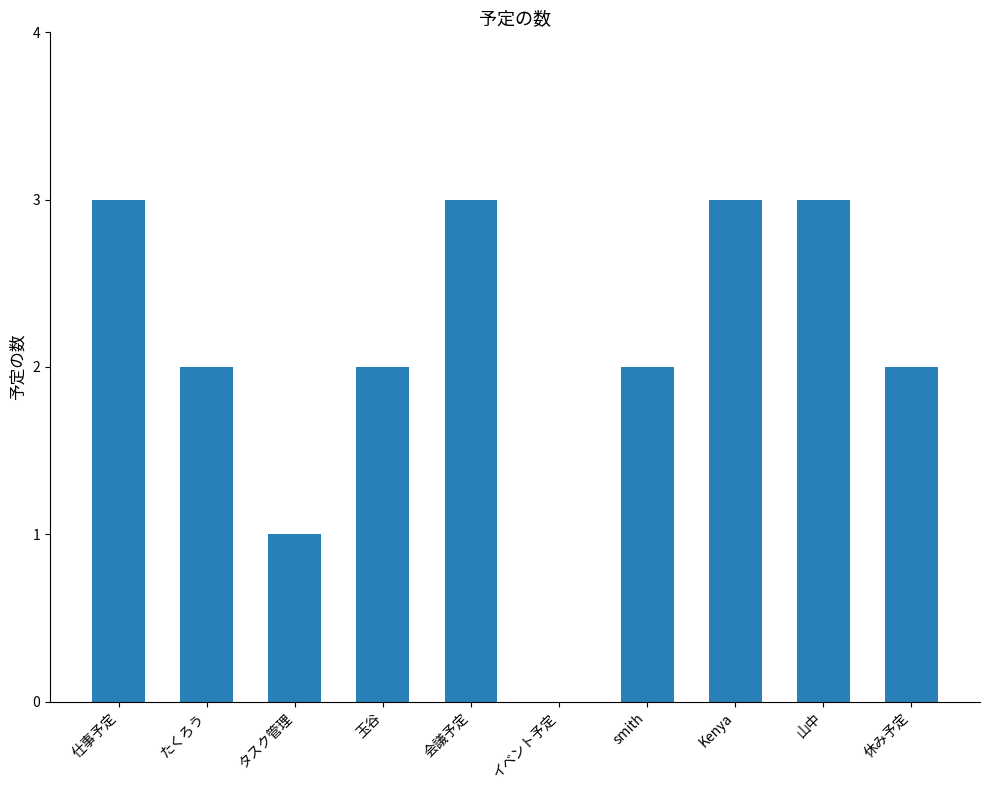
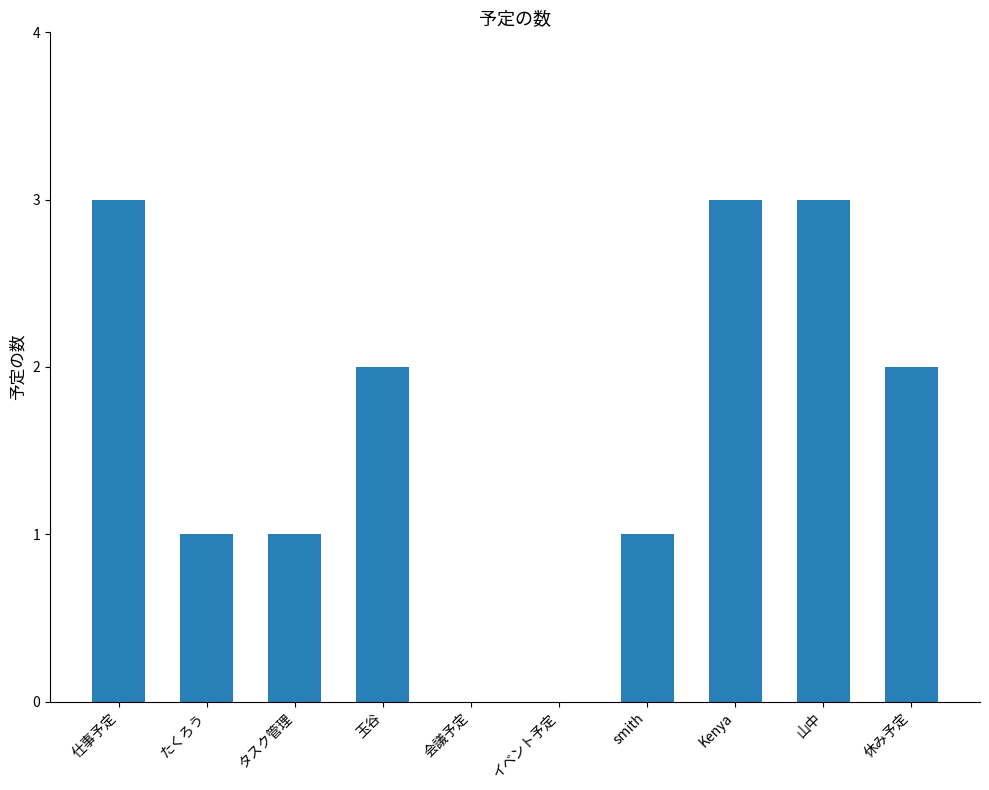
  {
    "仕事予定": 3,
-   "たくろう": 2,
+   "たくろう": 1,
    "タスク管理": 1,
    "玉谷": 2,
-   "会議予定": 3,
+   "会議予定": 0,
    "イベント予定": 0,
-   "smith": 2,
+   "smith": 1,
    "Kenya": 3,
    "山中": 3,
    "休み予定": 2
  }
